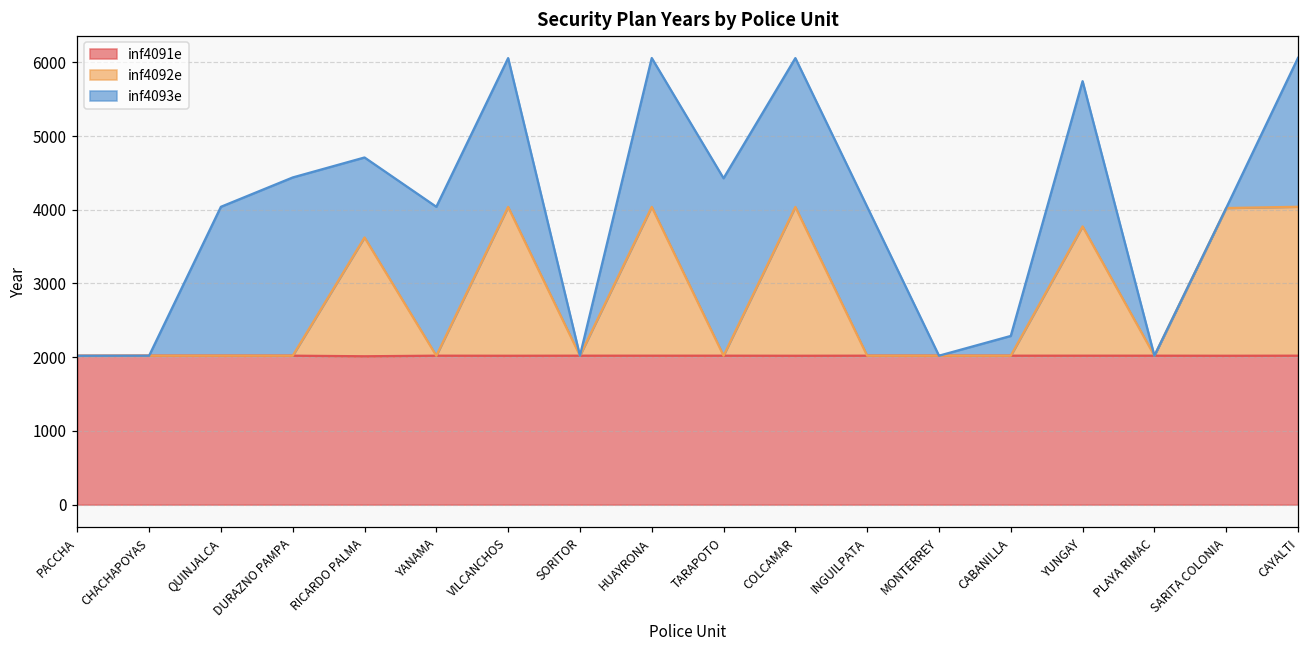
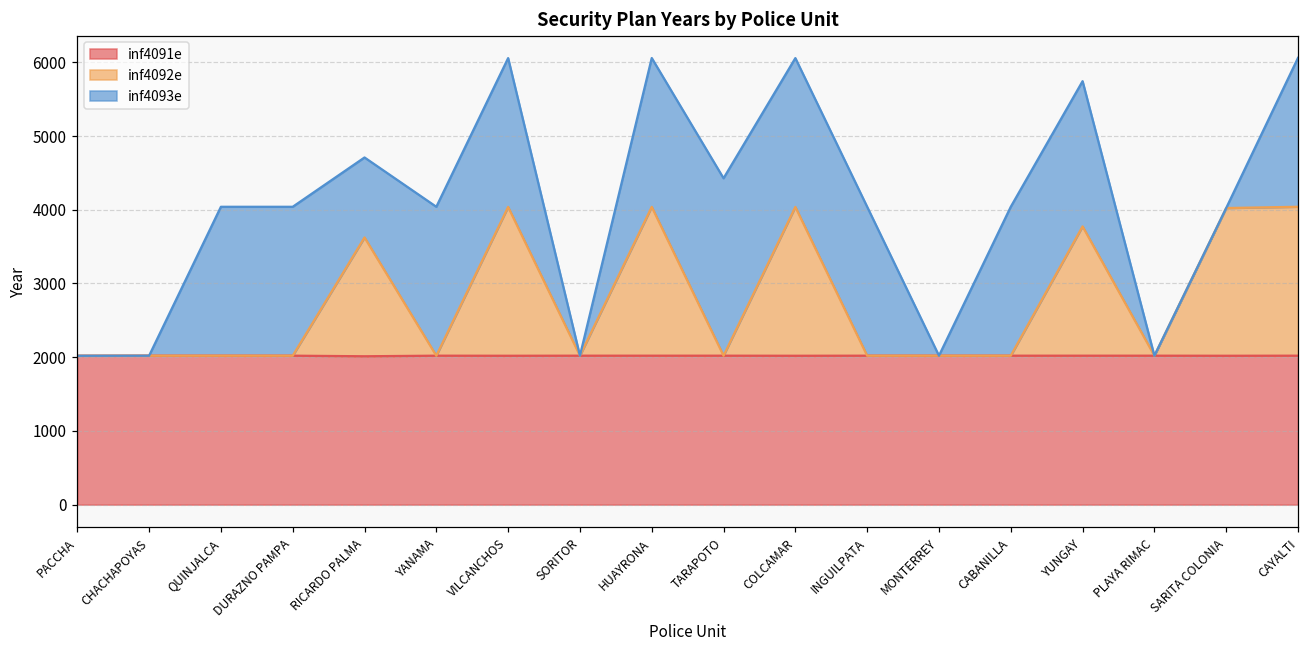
  {
    "inf4091e": {
      "RICARDO PALMA": 2000,
      "VILCANCHOS": 2000,
      "HUAYRONA": 2000,
      "COLCAMAR": 2000,
      "YUNGAY": 2000,
      "SARITA COLONIA": 2000,
      "CAYALTI": 2000
    },
    "inf4092e": {
      "RICARDO PALMA": 1600,
      "VILCANCHOS": 2000,
      "HUAYRONA": 2000,
      "COLCAMAR": 2000,
      "YUNGAY": 1800,
      "CAYALTI": 2000
    },
    "inf4093e": {
      "QUINJALCA": 2000,
-     "DURAZNO PAMPA": 2400,
+     "DURAZNO PAMPA": 2000,
      "RICARDO PALMA": 1100,
      "YANAMA": 2000,
      "VILCANCHOS": 2000,
      "HUAYRONA": 2000,
      "TARAPOTO": 2400,
      "COLCAMAR": 2000,
      "INGUILPATA": 2000,
-     "CABANILLA": 300,
+     "CABANILLA": 2000,
      "YUNGAY": 2000,
      "CAYALTI": 2000
    }
  }
